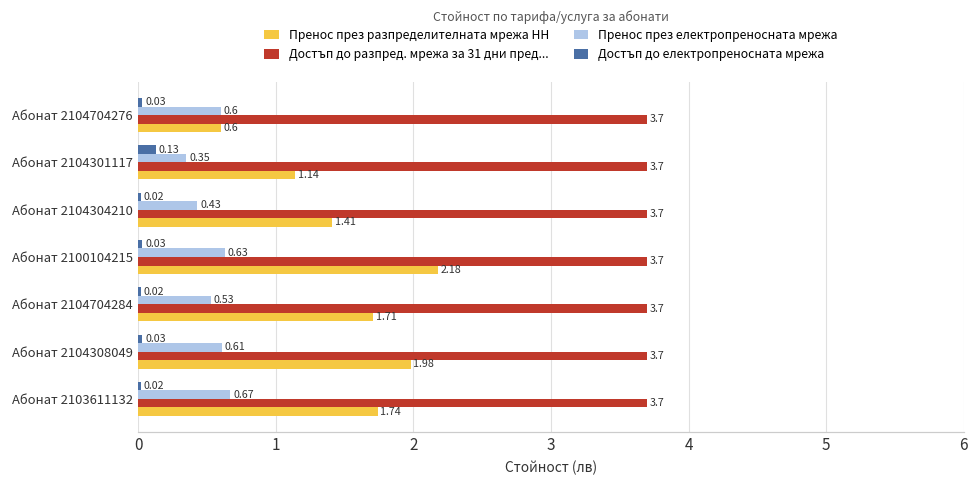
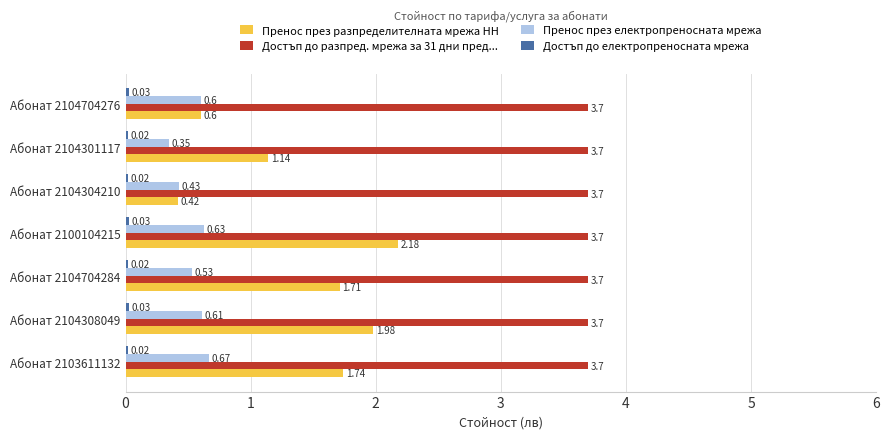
  {
    "Пренос през разпределителната мрежа НН": {
      "Абонат 2104704276": 0.6,
      "Абонат 2104301117": 1.14,
-     "Абонат 2104304210": 1.41,
+     "Абонат 2104304210": 0.42,
      "Абонат 2100104215": 2.18,
      "Абонат 2104704284": 1.71,
      "Абонат 2104308049": 1.98,
      "Абонат 2103611132": 1.74
    },
    "Достъп до разпред. мрежа за 31 дни пред...": {
      "Абонат 2104704276": 3.7,
      "Абонат 2104301117": 3.7,
      "Абонат 2104304210": 3.7,
      "Абонат 2100104215": 3.7,
      "Абонат 2104704284": 3.7,
      "Абонат 2104308049": 3.7,
      "Абонат 2103611132": 3.7
    },
    "Пренос през електропреносната мрежа": {
      "Абонат 2104704276": 0.6,
      "Абонат 2104301117": 0.35,
      "Абонат 2104304210": 0.43,
      "Абонат 2100104215": 0.63,
      "Абонат 2104704284": 0.53,
      "Абонат 2104308049": 0.61,
      "Абонат 2103611132": 0.67
    },
    "Достъп до електропреносната мрежа": {
      "Абонат 2104704276": 0.03,
-     "Абонат 2104301117": 0.13,
+     "Абонат 2104301117": 0.02,
      "Абонат 2104304210": 0.02,
      "Абонат 2100104215": 0.03,
      "Абонат 2104704284": 0.02,
      "Абонат 2104308049": 0.03,
      "Абонат 2103611132": 0.02
    }
  }
